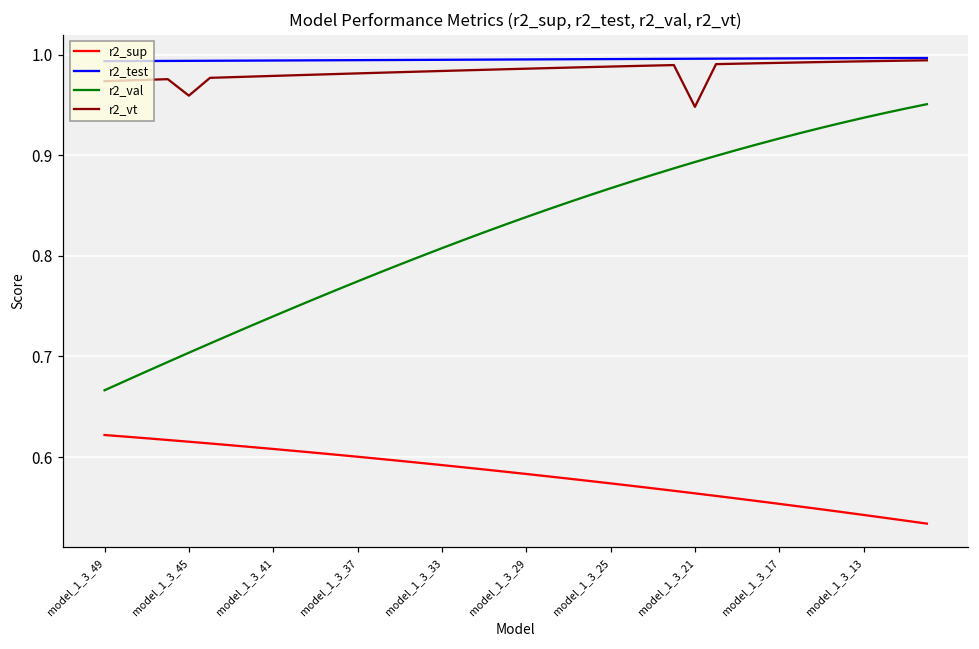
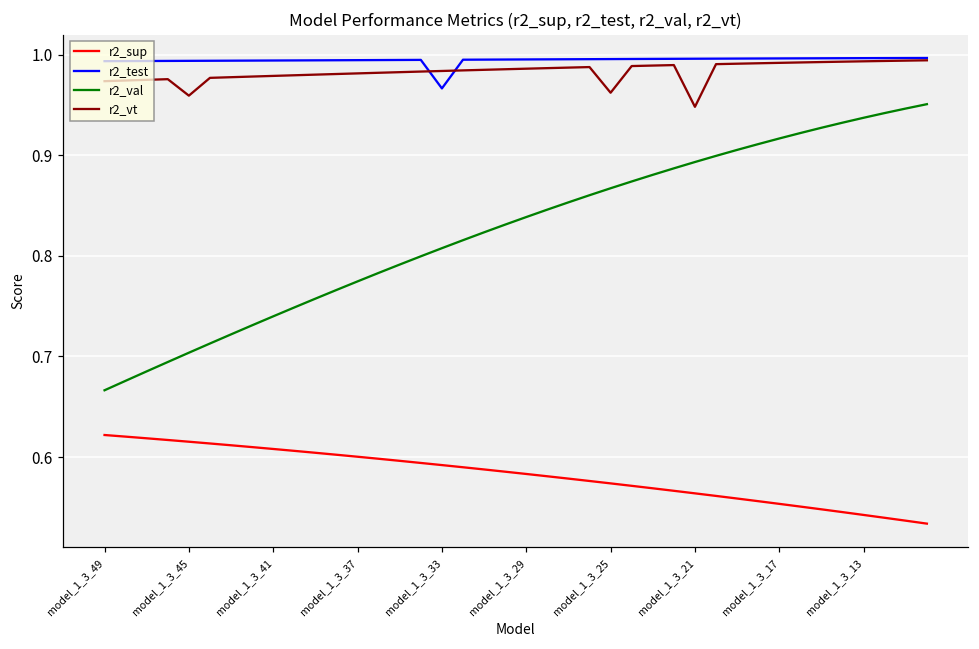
  {
    "r2_sup": {
      "model_1_3_49": 0.62,
      "model_1_3_45": 0.62,
      "model_1_3_41": 0.61,
      "model_1_3_37": 0.60,
      "model_1_3_33": 0.59,
      "model_1_3_29": 0.58,
      "model_1_3_25": 0.57,
      "model_1_3_21": 0.56,
      "model_1_3_17": 0.55,
      "model_1_3_13": 0.54
    },
    "r2_test": {
      "model_1_3_45": 0.99,
      "model_1_3_41": 0.99,
      "model_1_3_37": 0.99,
-     "model_1_3_33": 0.99,
+     "model_1_3_33": 0.97,
      "model_1_3_29": 1.00,
      "model_1_3_25": 1.00,
      "model_1_3_21": 1.00,
      "model_1_3_17": 1.00,
      "model_1_3_13": 1.00
    },
    "r2_val": {
      "model_1_3_49": 0.67,
      "model_1_3_45": 0.70,
      "model_1_3_41": 0.74,
      "model_1_3_37": 0.77,
      "model_1_3_33": 0.81,
      "model_1_3_29": 0.84,
      "model_1_3_25": 0.87,
      "model_1_3_21": 0.89,
      "model_1_3_17": 0.92,
      "model_1_3_13": 0.94
    },
    "r2_vt": {
      "model_1_3_45": 0.96,
      "model_1_3_41": 0.98,
      "model_1_3_37": 0.98,
      "model_1_3_33": 0.98,
      "model_1_3_29": 0.99,
-     "model_1_3_25": 0.99,
+     "model_1_3_25": 0.96,
      "model_1_3_21": 0.95,
      "model_1_3_17": 0.99,
      "model_1_3_13": 0.99
    }
  }
